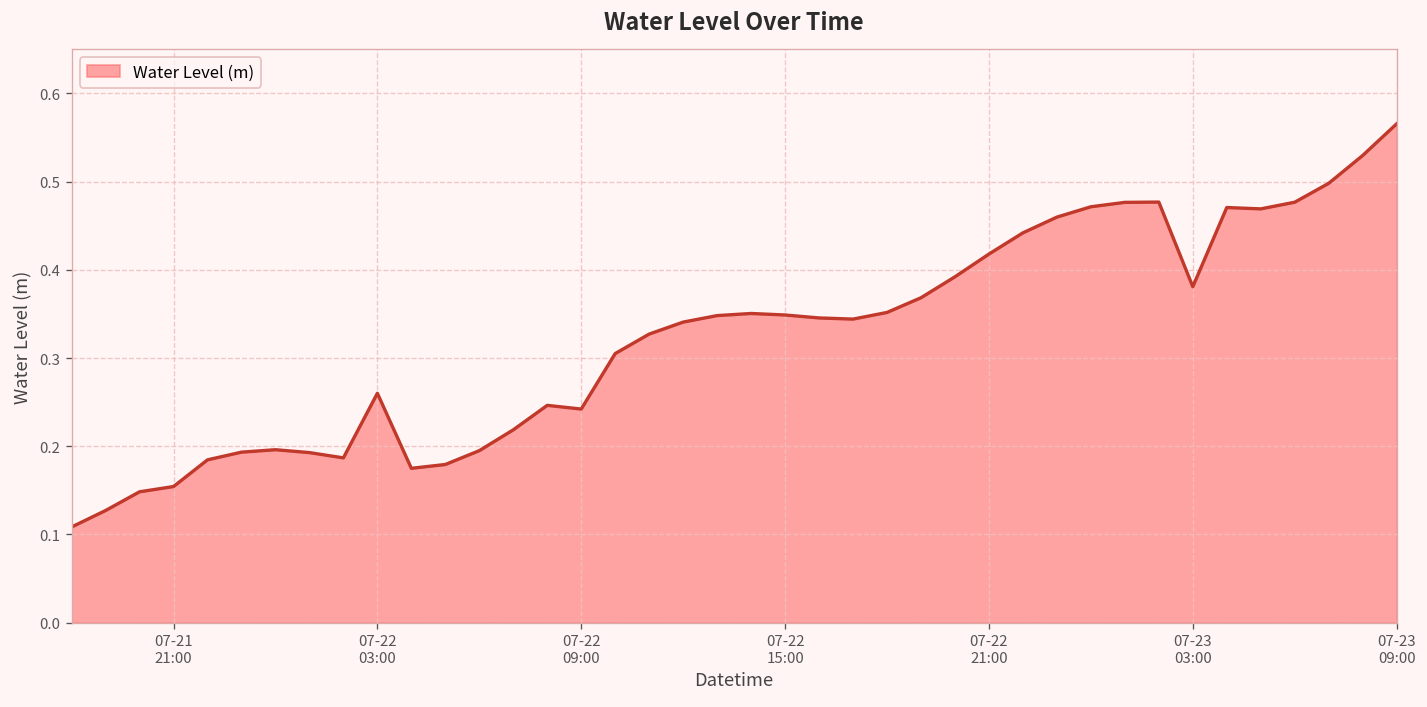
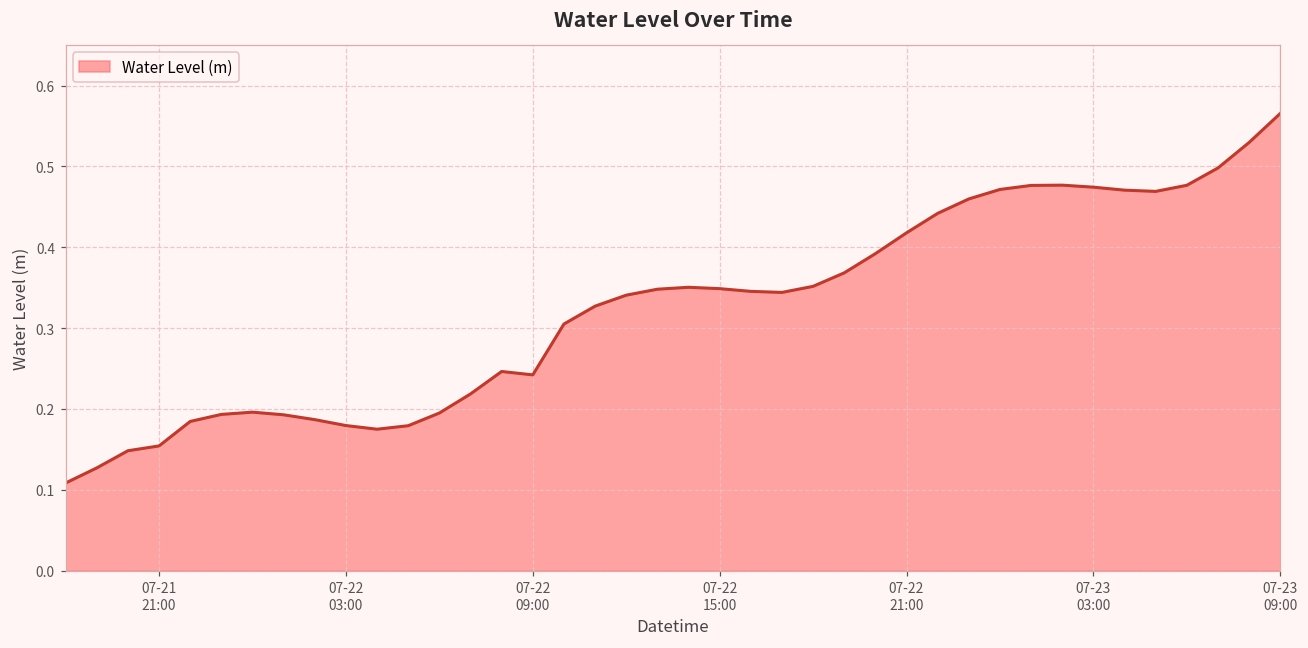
  {
    "07-21 21:00": 0.15,
-   "07-22 03:00": 0.26,
+   "07-22 03:00": 0.18,
    "07-22 09:00": 0.24,
    "07-22 15:00": 0.35,
    "07-22 21:00": 0.42,
-   "07-23 03:00": 0.38,
+   "07-23 03:00": 0.47,
    "07-23 09:00": 0.57
  }
